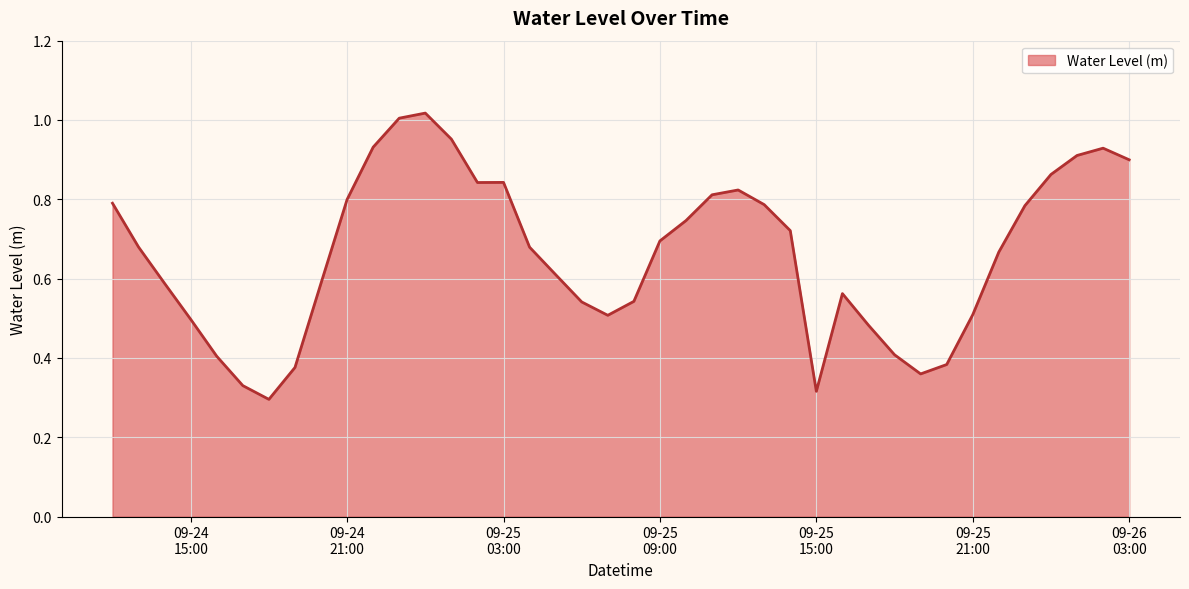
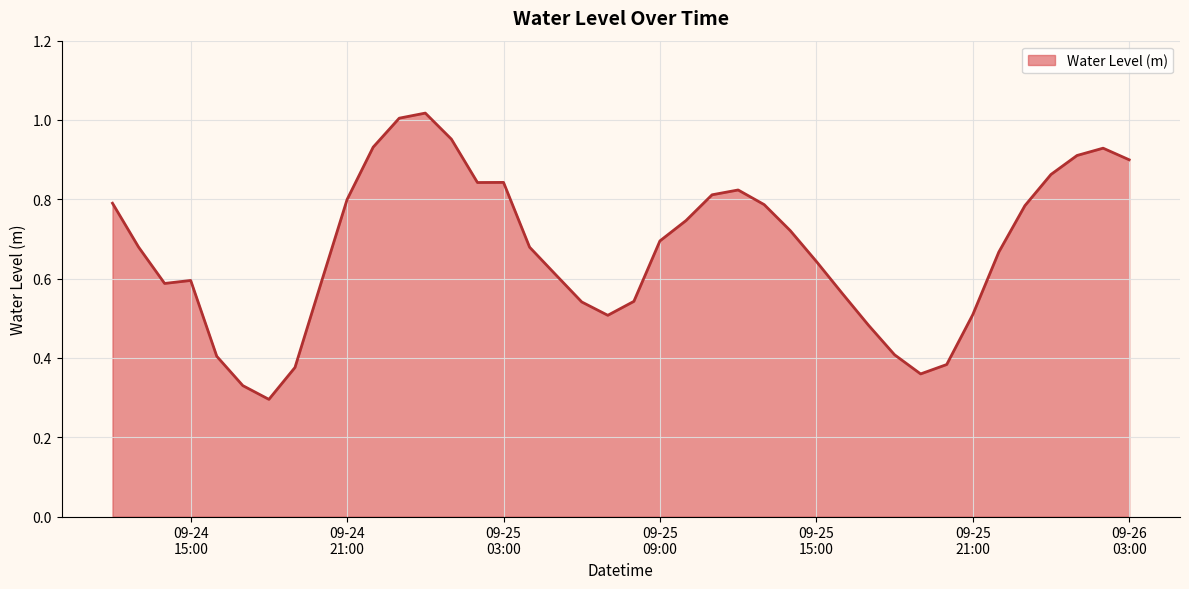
  {
-   "09-24 15:00": 0.50,
+   "09-24 15:00": 0.60,
    "09-24 21:00": 0.80,
    "09-25 03:00": 0.84,
    "09-25 09:00": 0.70,
-   "09-25 15:00": 0.32,
+   "09-25 15:00": 0.64,
    "09-25 21:00": 0.51,
    "09-26 03:00": 0.90
  }
